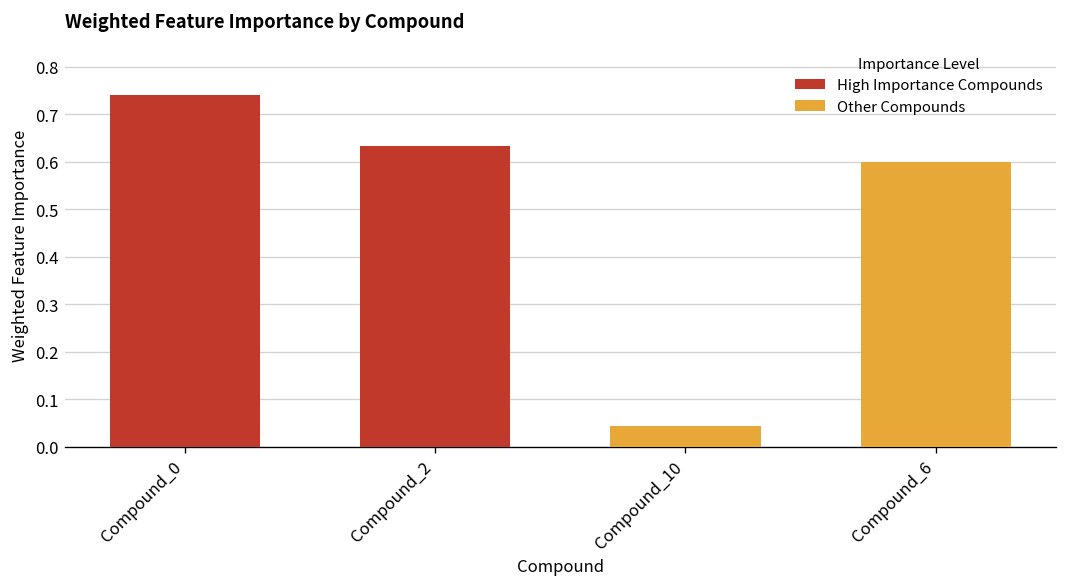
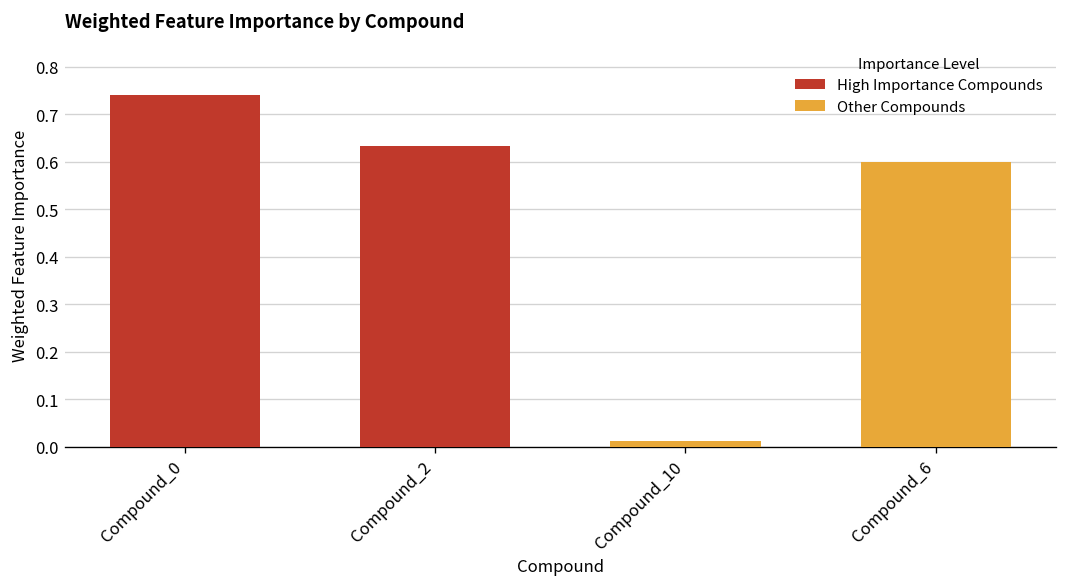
  {
    "High Importance Compounds": {
      "Compound_0": 0.74,
      "Compound_2": 0.63
    },
    "Other Compounds": {
-     "Compound_10": 0.04,
+     "Compound_10": 0.01,
      "Compound_6": 0.60
    }
  }
